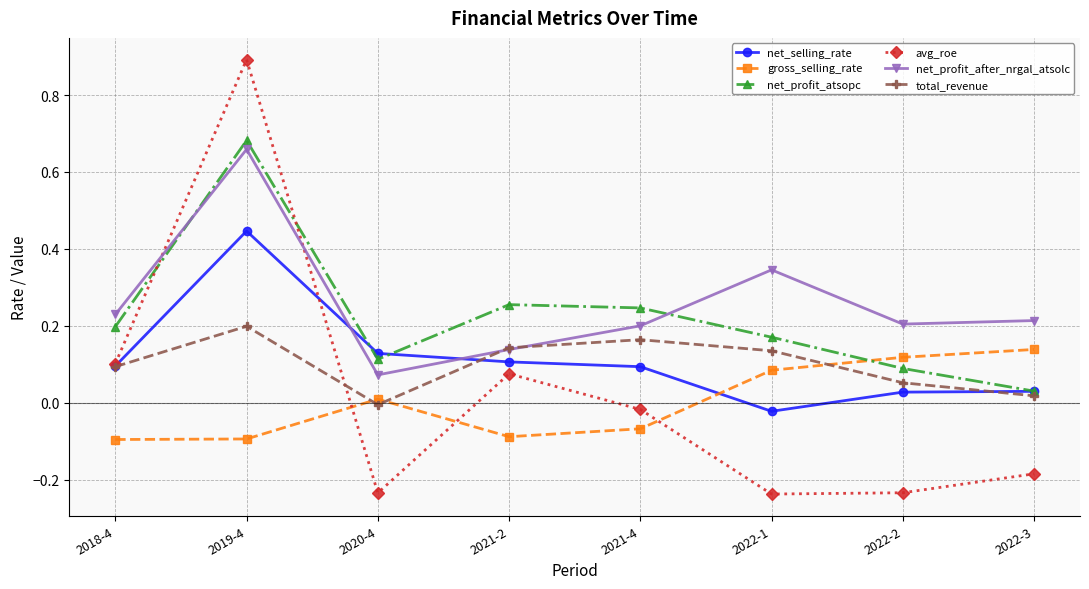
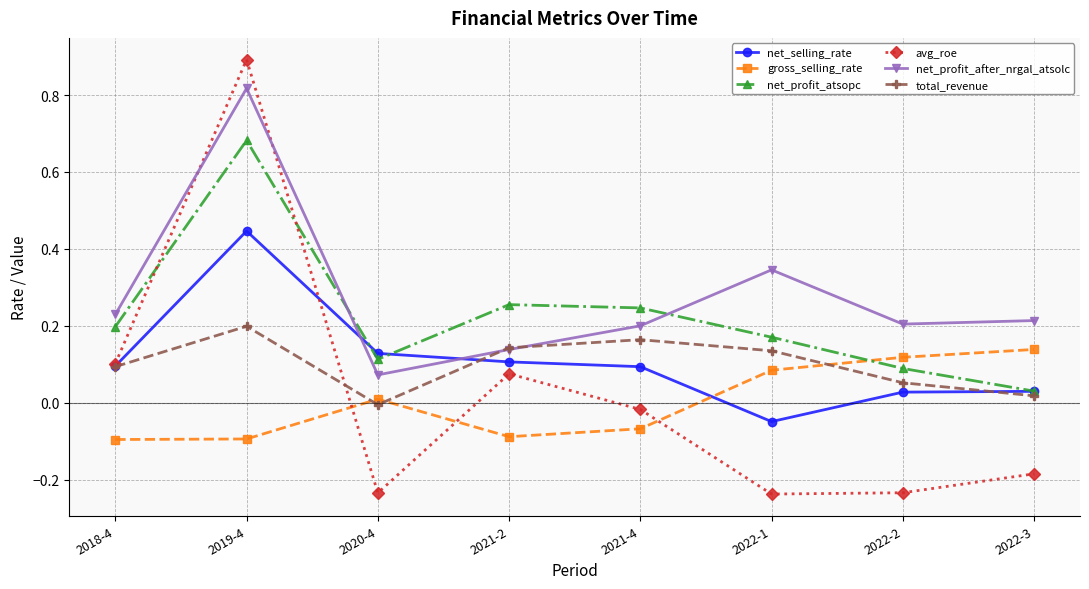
  {
    "net_selling_rate": {
      "2019-4": 0.45,
      "2020-4": 0.13,
      "2021-2": 0.11,
      "2021-4": 0.09,
-     "2022-1": -0.02,
+     "2022-1": -0.05,
      "2022-2": 0.03
    },
    "gross_selling_rate": {
      "2018-4": -0.10,
      "2019-4": -0.09,
      "2020-4": 0.01,
      "2021-2": -0.09,
      "2021-4": -0.07,
      "2022-1": 0.08,
      "2022-2": 0.12,
      "2022-3": 0.14
    },
    "net_profit_atsopc": {
      "2018-4": 0.20,
      "2019-4": 0.68,
      "2020-4": 0.11,
      "2021-2": 0.26,
      "2021-4": 0.25,
      "2022-1": 0.17,
      "2022-2": 0.09
    },
    "avg_roe": {
      "2019-4": 0.89,
      "2020-4": -0.23,
      "2021-2": 0.08,
      "2021-4": -0.02,
      "2022-1": -0.24,
      "2022-2": -0.23,
      "2022-3": -0.18
    },
    "net_profit_after_nrgal_atsolc": {
      "2018-4": 0.23,
-     "2019-4": 0.66,
+     "2019-4": 0.82,
      "2020-4": 0.07,
      "2021-4": 0.20,
      "2022-1": 0.35,
      "2022-2": 0.20,
      "2022-3": 0.21
    },
    "total_revenue": {
      "2019-4": 0.20,
      "2020-4": 0.00,
      "2021-4": 0.16,
      "2022-1": 0.14,
      "2022-2": 0.05,
      "2022-3": 0.02
    }
  }
